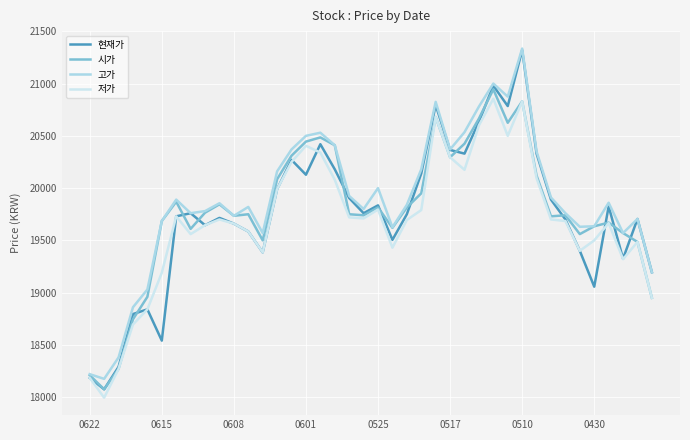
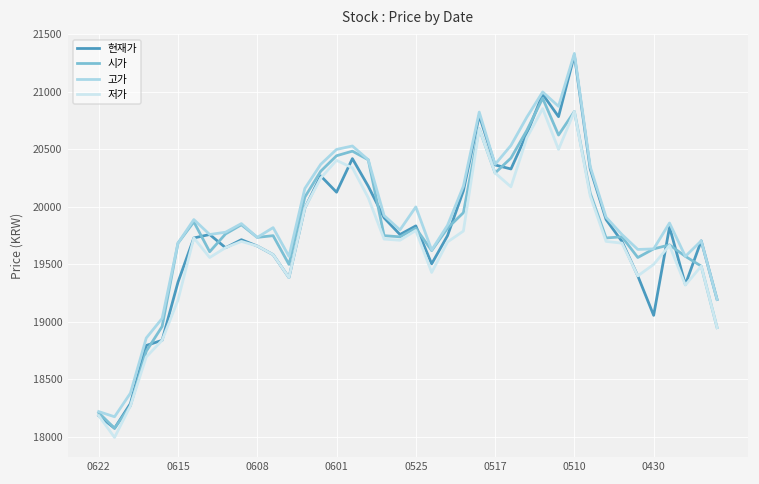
  {
    "현재가": {
-     "0615": 18540,
+     "0615": 19350,
      "0601": 20130,
      "0430": 19060
    }
  }
